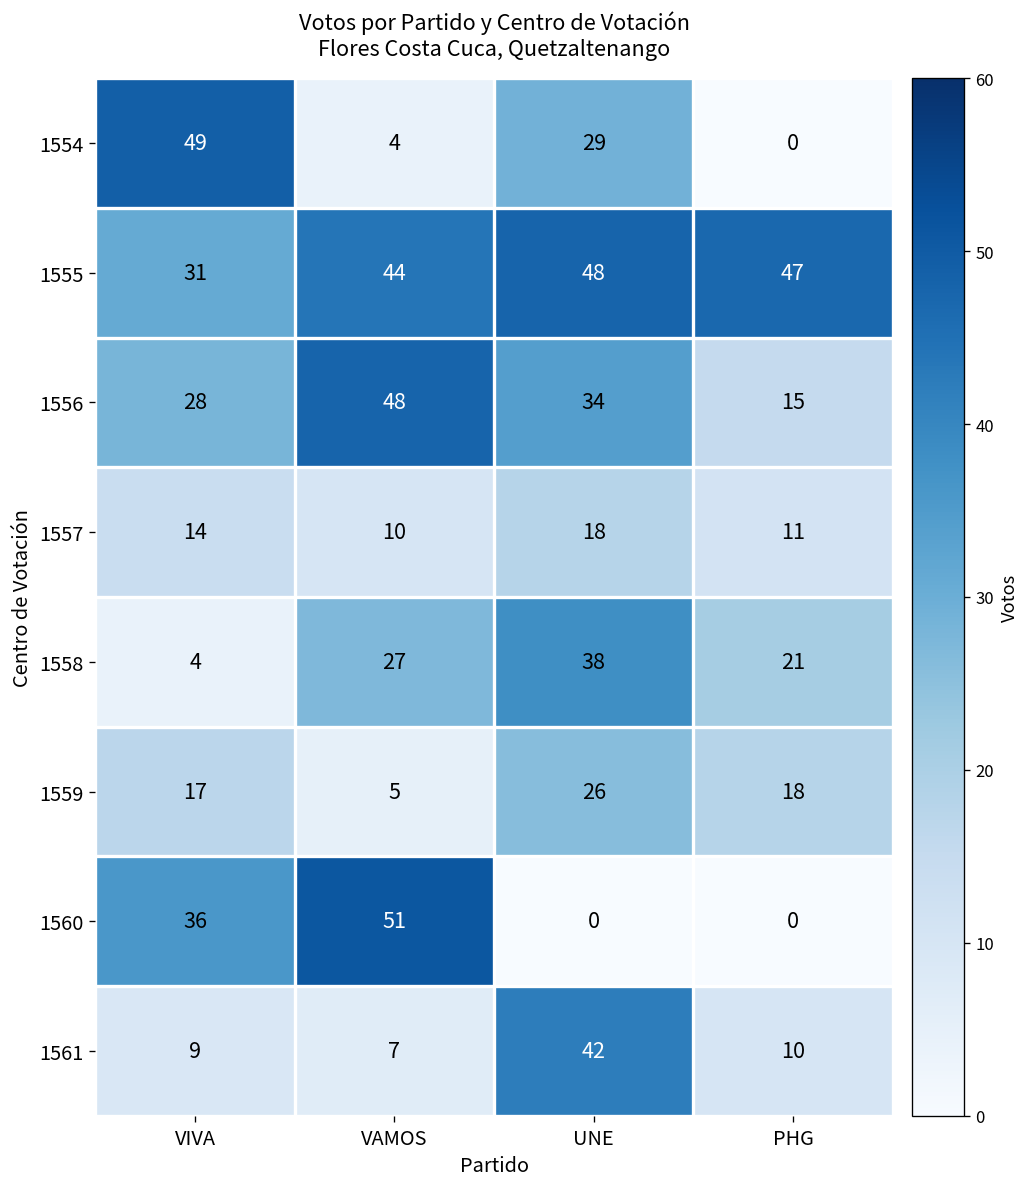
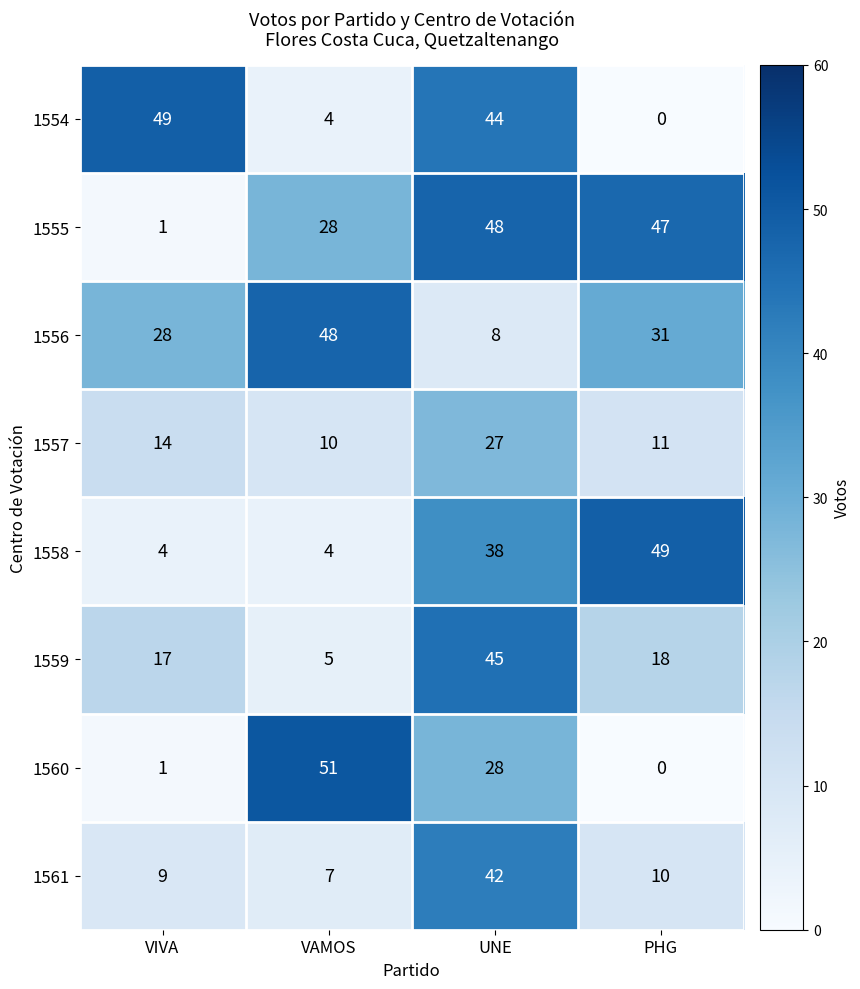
  {
    "1554": {
      "VIVA": 49,
      "VAMOS": 4,
-     "UNE": 29,
+     "UNE": 44,
      "PHG": 0
    },
    "1555": {
-     "VIVA": 31,
-     "VAMOS": 44,
+     "VIVA": 1,
+     "VAMOS": 28,
      "UNE": 48,
      "PHG": 47
    },
    "1556": {
      "VIVA": 28,
      "VAMOS": 48,
-     "UNE": 34,
-     "PHG": 15
+     "UNE": 8,
+     "PHG": 31
    },
    "1557": {
      "VIVA": 14,
      "VAMOS": 10,
-     "UNE": 18,
+     "UNE": 27,
      "PHG": 11
    },
    "1558": {
      "VIVA": 4,
-     "VAMOS": 27,
+     "VAMOS": 4,
      "UNE": 38,
-     "PHG": 21
+     "PHG": 49
    },
    "1559": {
      "VIVA": 17,
      "VAMOS": 5,
-     "UNE": 26,
+     "UNE": 45,
      "PHG": 18
    },
    "1560": {
-     "VIVA": 36,
+     "VIVA": 1,
      "VAMOS": 51,
-     "UNE": 0,
+     "UNE": 28,
      "PHG": 0
    },
    "1561": {
      "VIVA": 9,
      "VAMOS": 7,
      "UNE": 42,
      "PHG": 10
    }
  }
